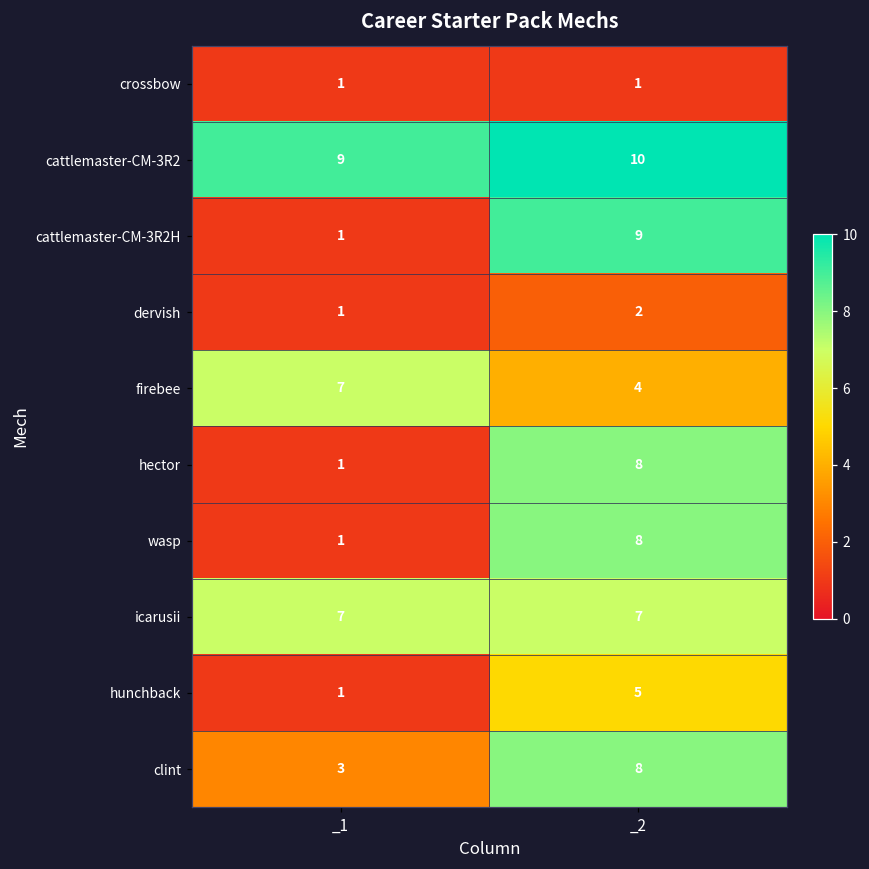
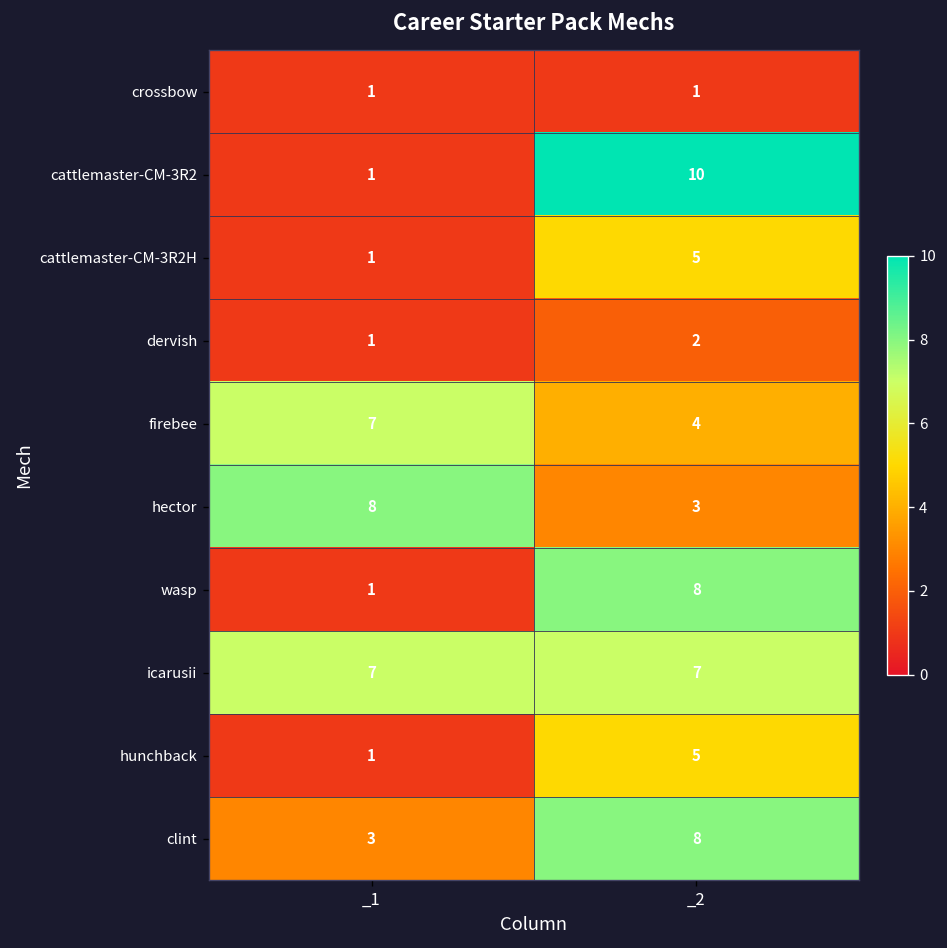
  {
    "crossbow": {
      "_1": 1,
      "_2": 1
    },
    "cattlemaster-CM-3R2": {
-     "_1": 9,
+     "_1": 1,
      "_2": 10
    },
    "cattlemaster-CM-3R2H": {
      "_1": 1,
-     "_2": 9
+     "_2": 5
    },
    "dervish": {
      "_1": 1,
      "_2": 2
    },
    "firebee": {
      "_1": 7,
      "_2": 4
    },
    "hector": {
-     "_1": 1,
-     "_2": 8
+     "_1": 8,
+     "_2": 3
    },
    "wasp": {
      "_1": 1,
      "_2": 8
    },
    "icarusii": {
      "_1": 7,
      "_2": 7
    },
    "hunchback": {
      "_1": 1,
      "_2": 5
    },
    "clint": {
      "_1": 3,
      "_2": 8
    }
  }
